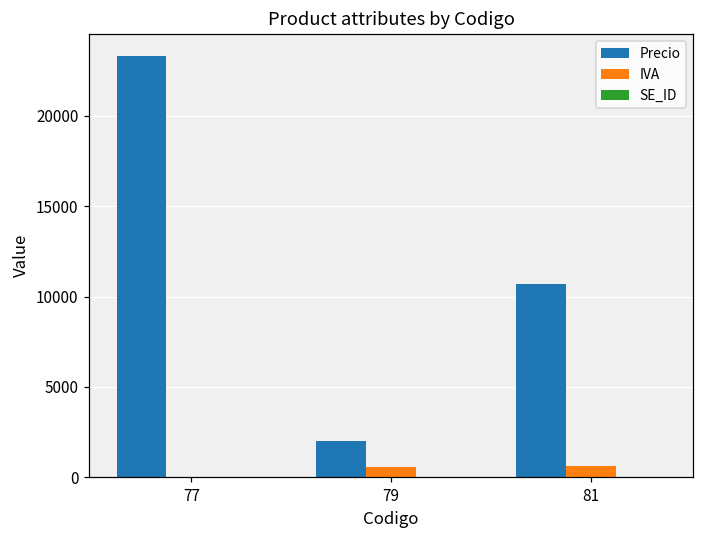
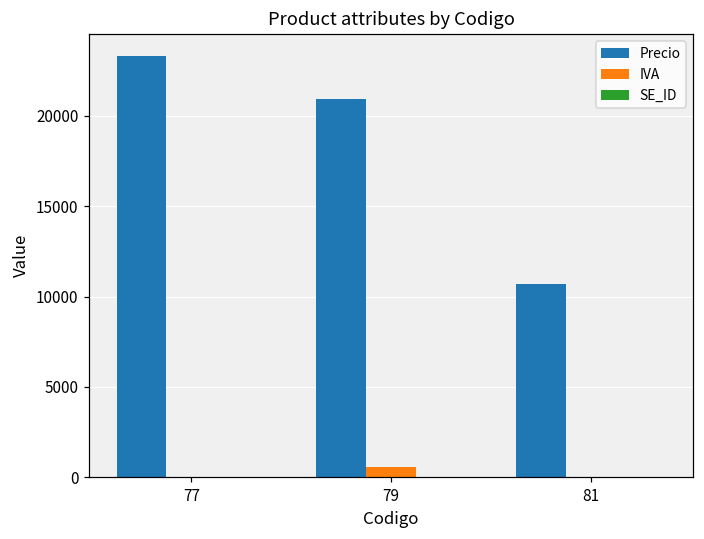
  {
    "Precio": {
      "77": 23300,
-     "79": 2000,
+     "79": 20900,
      "81": 10700
    },
    "IVA": {
      "79": 500,
-     "81": 600
+     "81": 0
    }
  }
